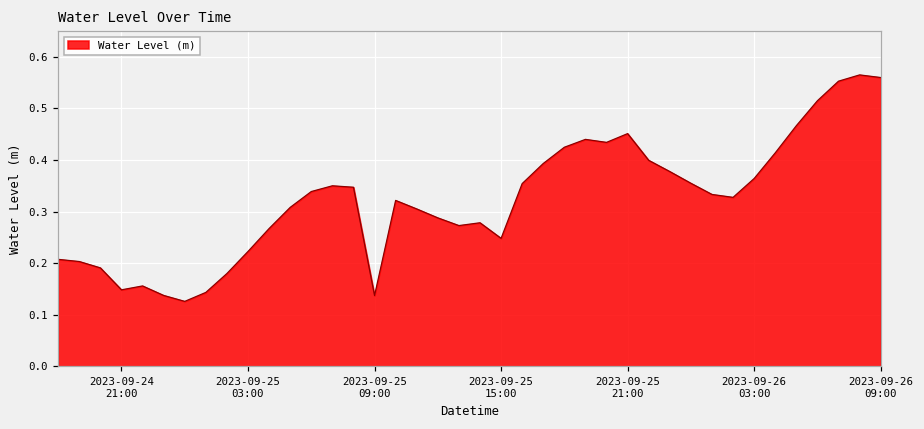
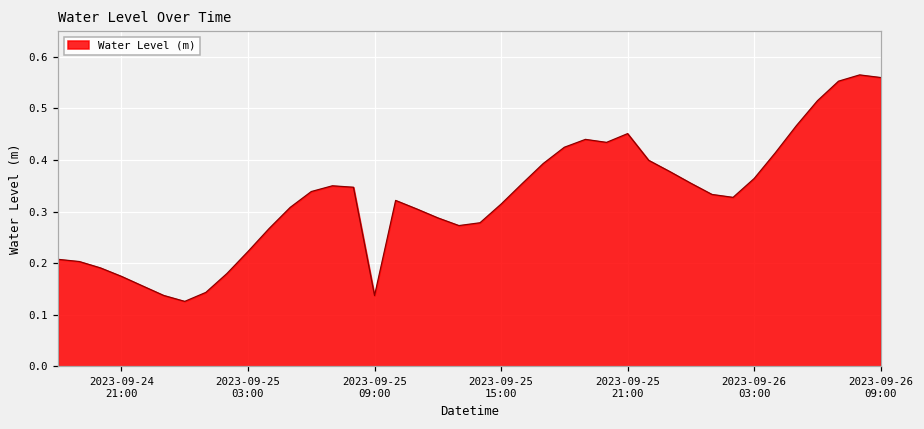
  {
-   "2023-09-24 21:00": 0.15,
+   "2023-09-24 21:00": 0.17,
    "2023-09-25 03:00": 0.22,
    "2023-09-25 09:00": 0.14,
-   "2023-09-25 15:00": 0.25,
+   "2023-09-25 15:00": 0.31,
    "2023-09-25 21:00": 0.45,
    "2023-09-26 03:00": 0.36,
    "2023-09-26 09:00": 0.56
  }
